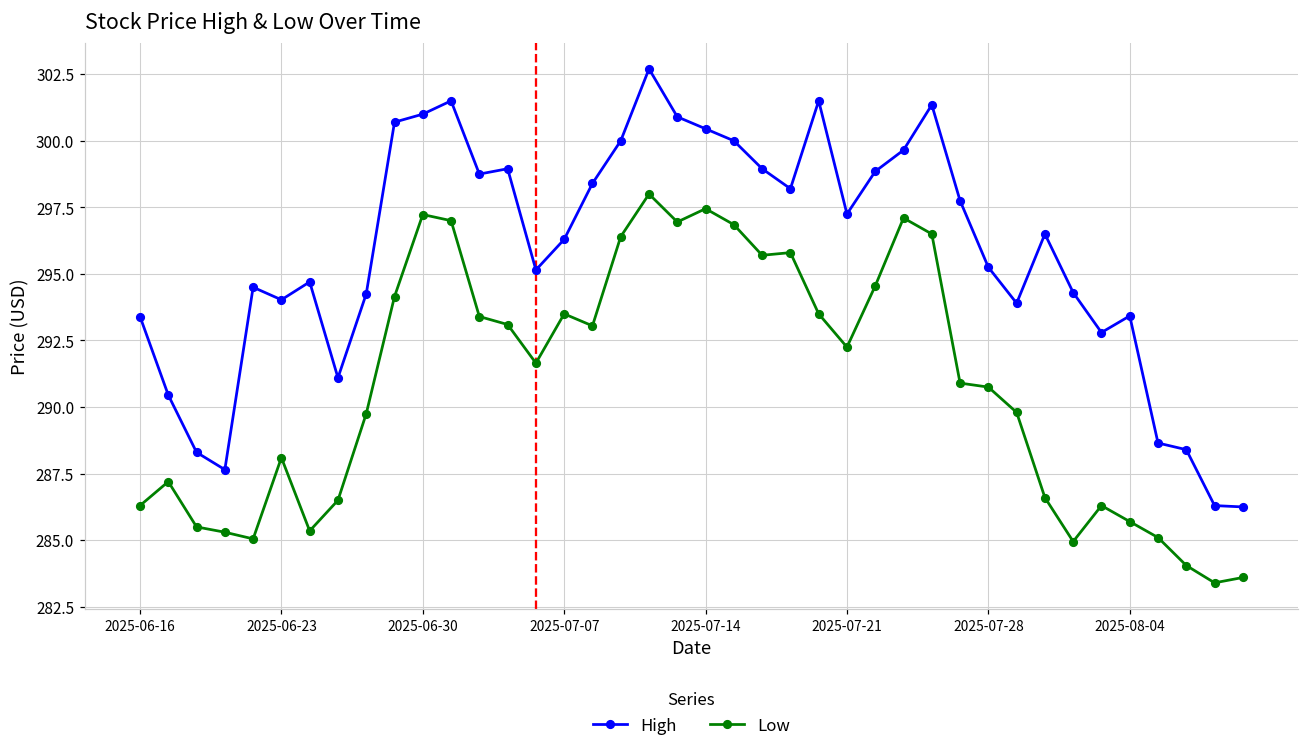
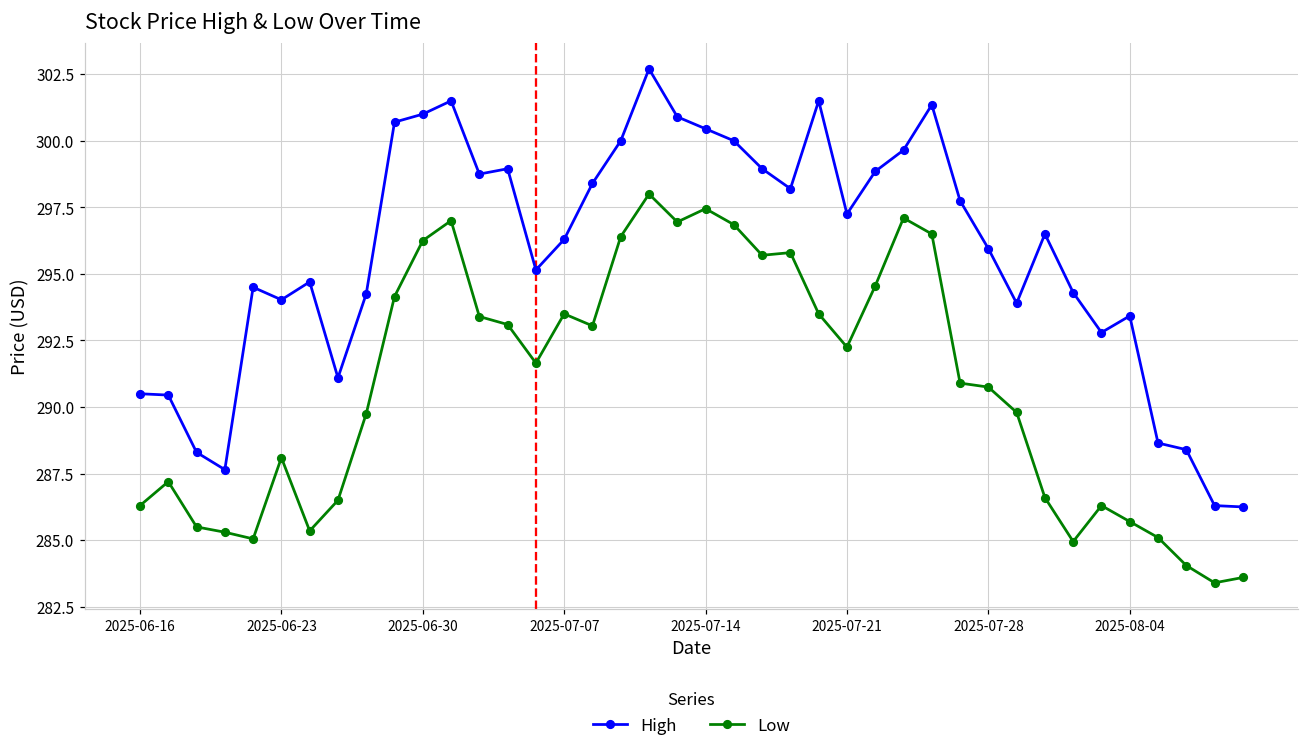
  {
    "High": {
-     "2025-06-16": 293.4,
+     "2025-06-16": 290.5,
      "2025-06-23": 294.0,
      "2025-06-30": 301.0,
      "2025-07-07": 296.3,
      "2025-07-14": 300.5,
      "2025-07-21": 297.3,
-     "2025-07-28": 295.3,
+     "2025-07-28": 296.0,
      "2025-08-04": 293.4
    },
    "Low": {
      "2025-06-16": 286.3,
      "2025-06-23": 288.1,
-     "2025-06-30": 297.2,
+     "2025-06-30": 296.3,
      "2025-07-07": 293.5,
      "2025-07-14": 297.5,
      "2025-07-21": 292.3,
      "2025-07-28": 290.8,
      "2025-08-04": 285.7
    }
  }
